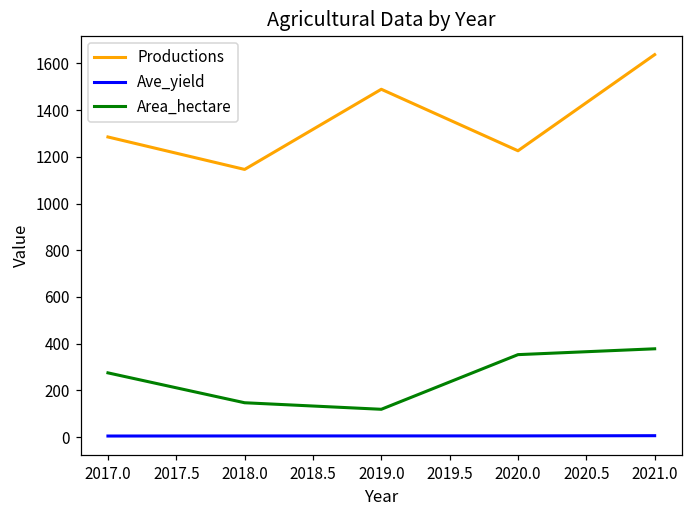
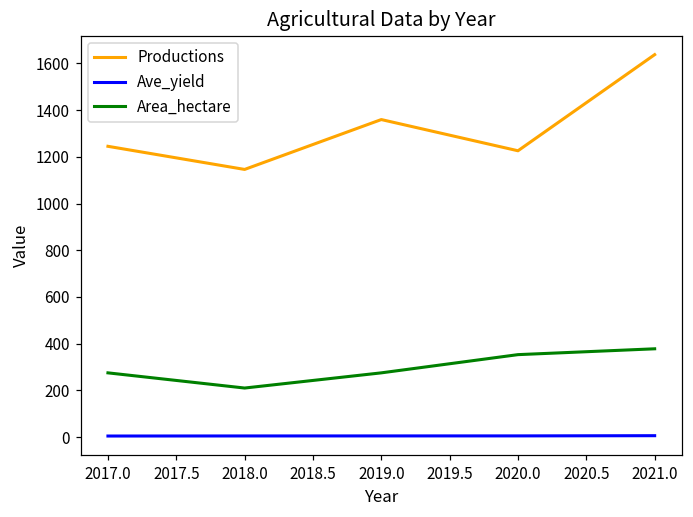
  {
    "Productions": {
-     "2017.0": 1290,
+     "2017.0": 1250,
      "2018.0": 1150,
-     "2019.0": 1490,
+     "2019.0": 1360,
      "2020.0": 1230,
      "2021.0": 1640
    },
    "Ave_yield": {
      "2017.0": 0,
      "2018.0": 0,
      "2019.0": 0,
      "2020.0": 10,
      "2021.0": 10
    },
    "Area_hectare": {
      "2017.0": 280,
-     "2018.0": 150,
-     "2019.0": 120,
+     "2018.0": 210,
+     "2019.0": 280,
      "2020.0": 350,
      "2021.0": 380
    }
  }
